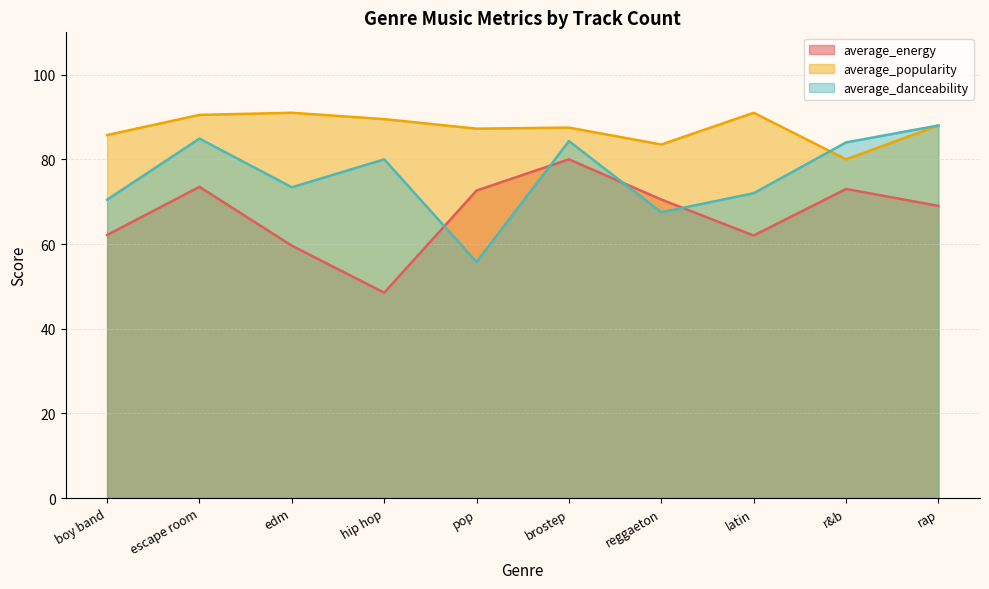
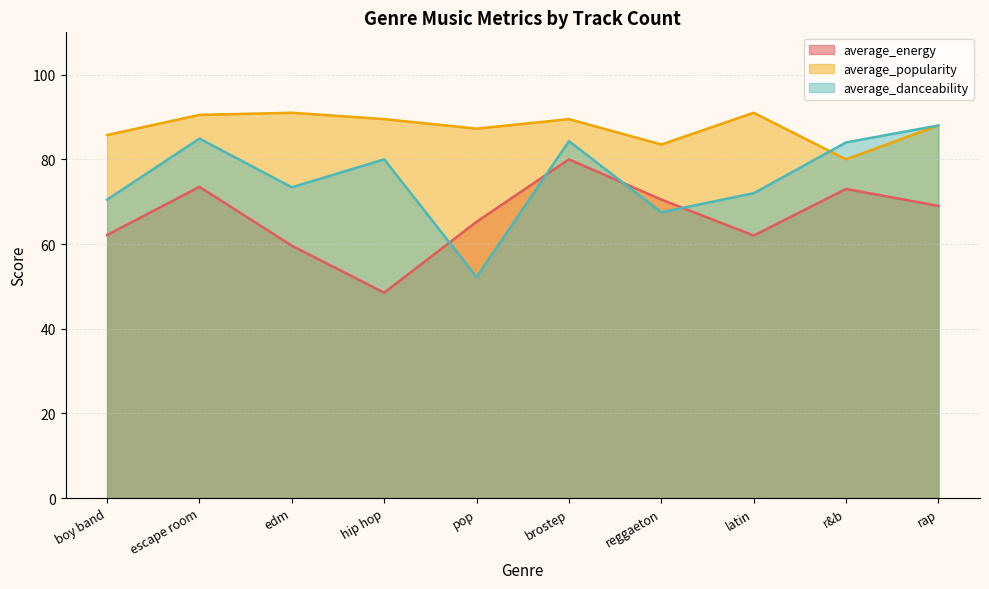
  {
    "average_energy": {
      "boy band": 62,
      "escape room": 74,
      "edm": 60,
      "hip hop": 49,
-     "pop": 73,
+     "pop": 65,
      "brostep": 80,
      "reggaeton": 71,
      "latin": 62,
      "r&b": 73,
      "rap": 69
    },
    "average_popularity": {
      "boy band": 86,
      "escape room": 91,
      "edm": 91,
      "hip hop": 90,
      "pop": 87,
-     "brostep": 88,
+     "brostep": 90,
      "reggaeton": 84,
      "latin": 91,
      "r&b": 80
    },
    "average_danceability": {
      "boy band": 70,
      "escape room": 85,
      "edm": 73,
      "hip hop": 80,
-     "pop": 56,
+     "pop": 52,
      "brostep": 84,
      "reggaeton": 68,
      "latin": 72,
      "r&b": 84
    }
  }
